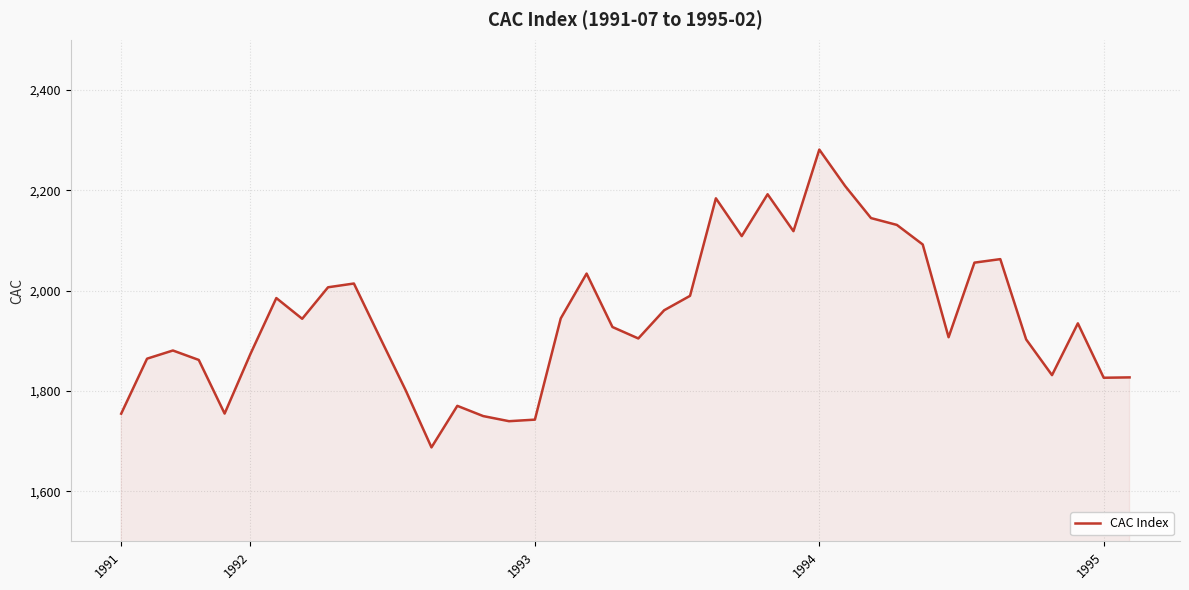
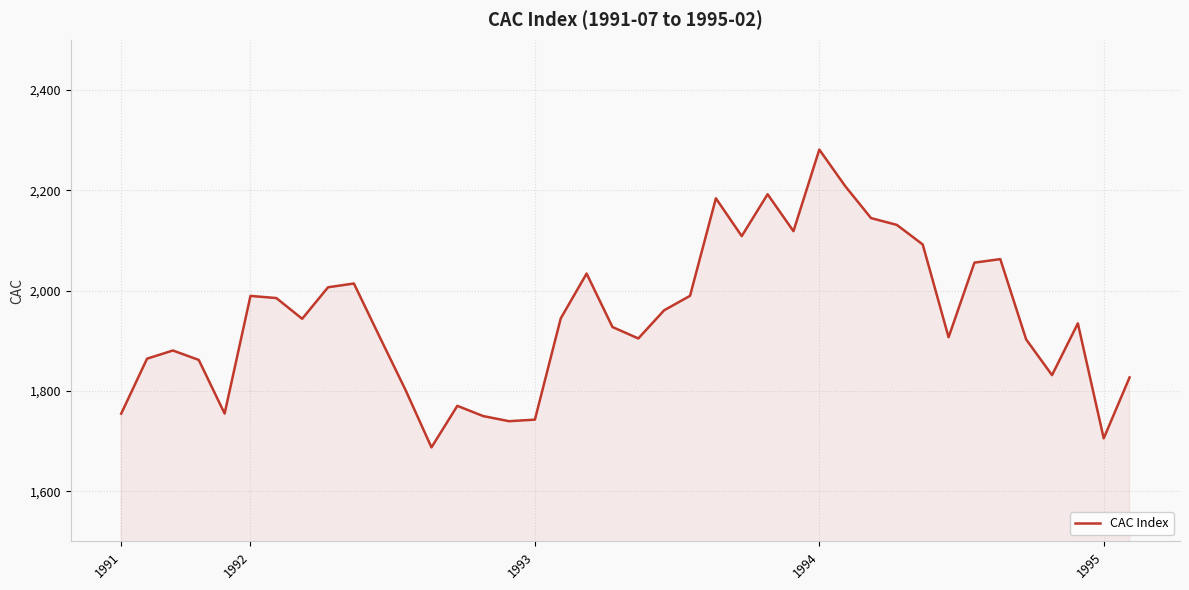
  {
    "1991": "1,750",
-   "1992": "1,870",
+   "1992": "1,990",
    "1993": "1,740",
    "1994": "2,280",
-   "1995": "1,830"
+   "1995": "1,710"
  }
